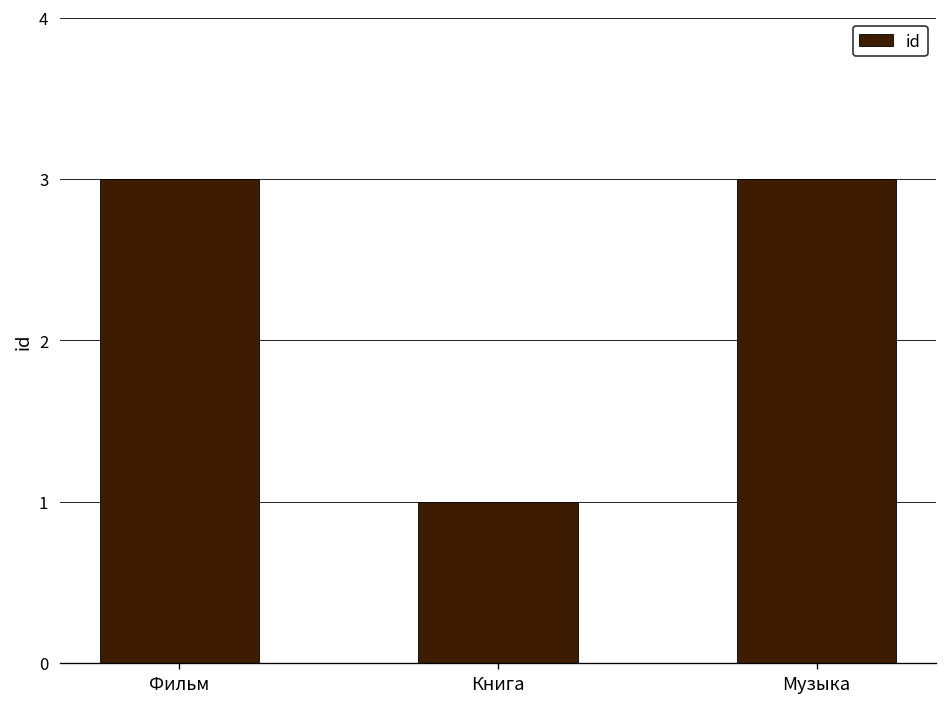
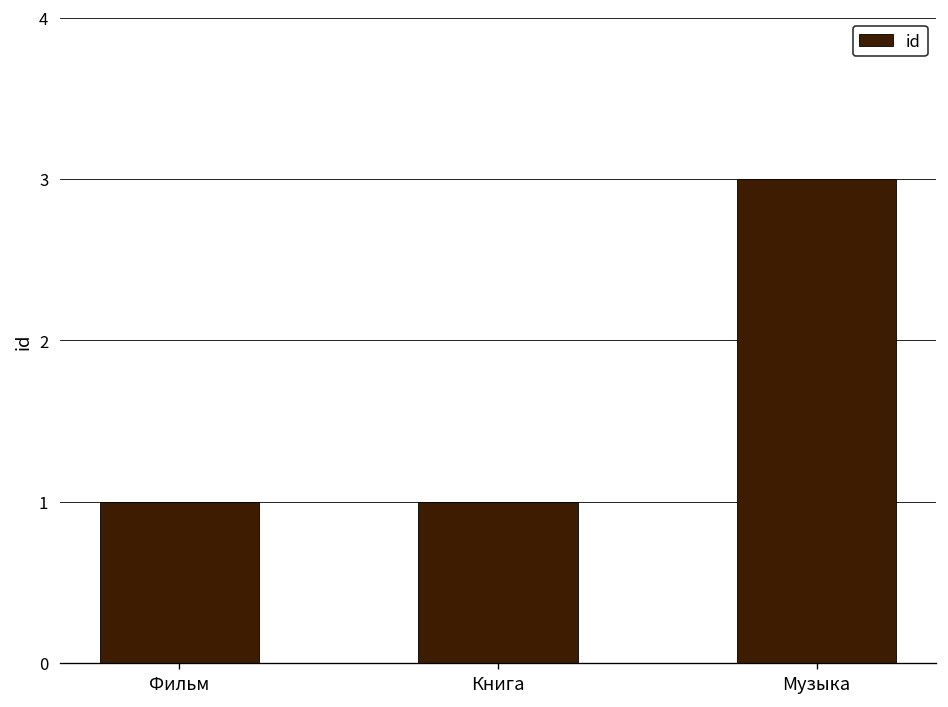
  {
-   "Фильм": 3,
+   "Фильм": 1,
    "Книга": 1,
    "Музыка": 3
  }
